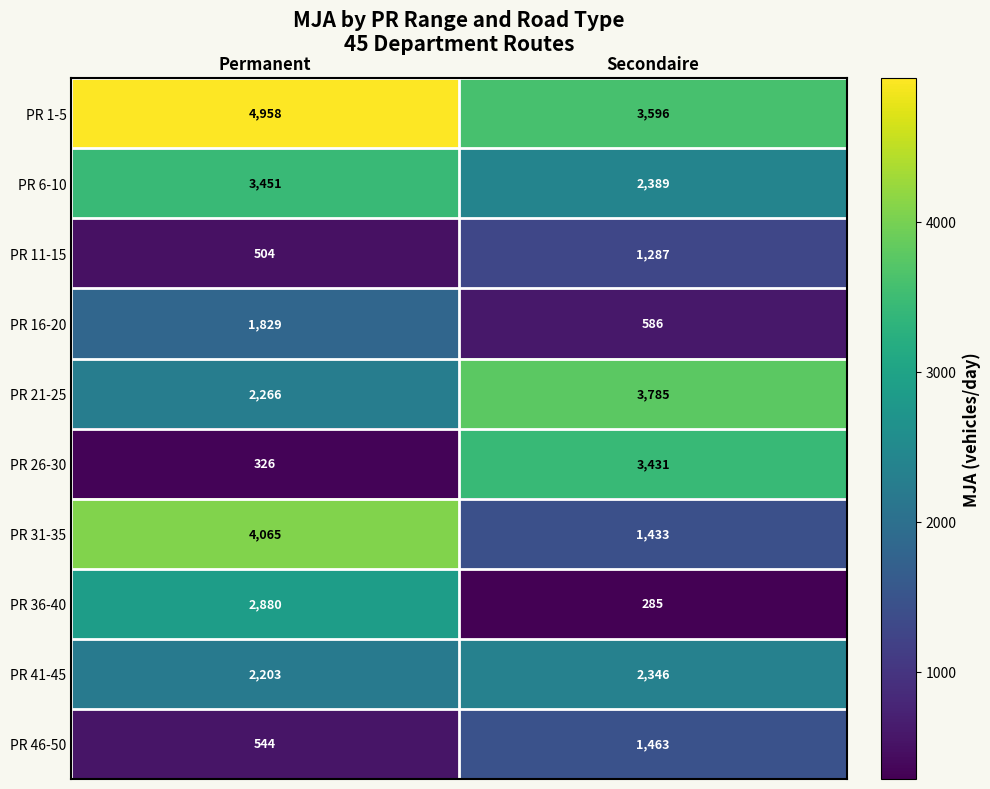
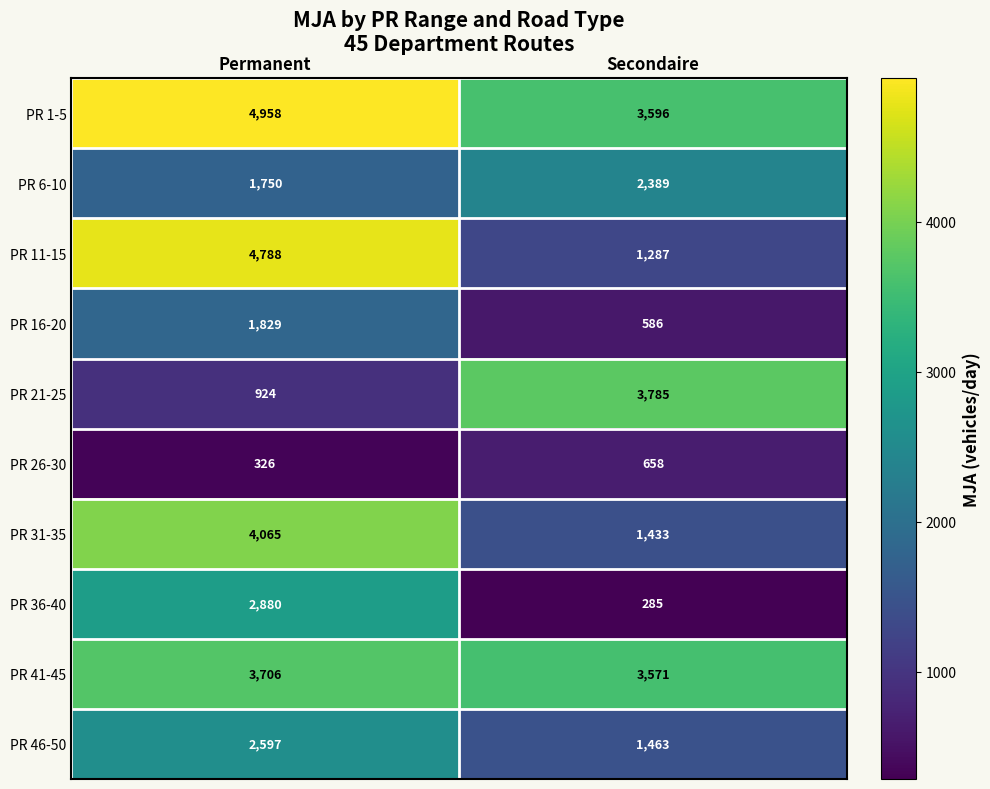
  {
    "PR 1-5": {
      "Permanent": "4,958",
      "Secondaire": "3,596"
    },
    "PR 6-10": {
-     "Permanent": "3,451",
+     "Permanent": "1,750",
      "Secondaire": "2,389"
    },
    "PR 11-15": {
-     "Permanent": "504",
+     "Permanent": "4,788",
      "Secondaire": "1,287"
    },
    "PR 16-20": {
      "Permanent": "1,829",
      "Secondaire": "586"
    },
    "PR 21-25": {
-     "Permanent": "2,266",
+     "Permanent": "924",
      "Secondaire": "3,785"
    },
    "PR 26-30": {
      "Permanent": "326",
-     "Secondaire": "3,431"
+     "Secondaire": "658"
    },
    "PR 31-35": {
      "Permanent": "4,065",
      "Secondaire": "1,433"
    },
    "PR 36-40": {
      "Permanent": "2,880",
      "Secondaire": "285"
    },
    "PR 41-45": {
-     "Permanent": "2,203",
-     "Secondaire": "2,346"
+     "Permanent": "3,706",
+     "Secondaire": "3,571"
    },
    "PR 46-50": {
-     "Permanent": "544",
+     "Permanent": "2,597",
      "Secondaire": "1,463"
    }
  }
